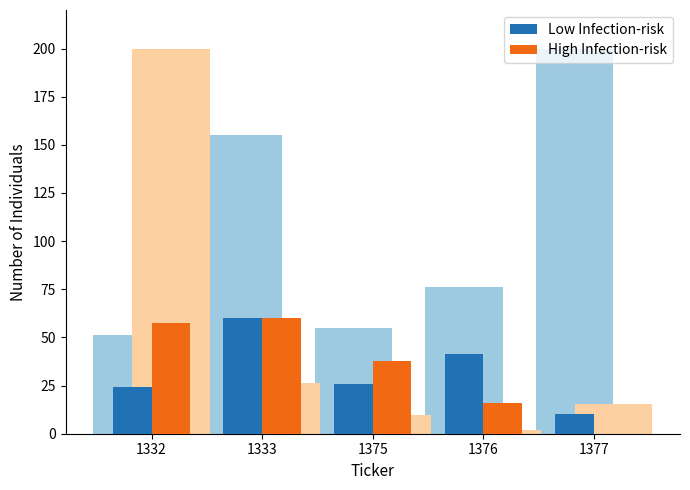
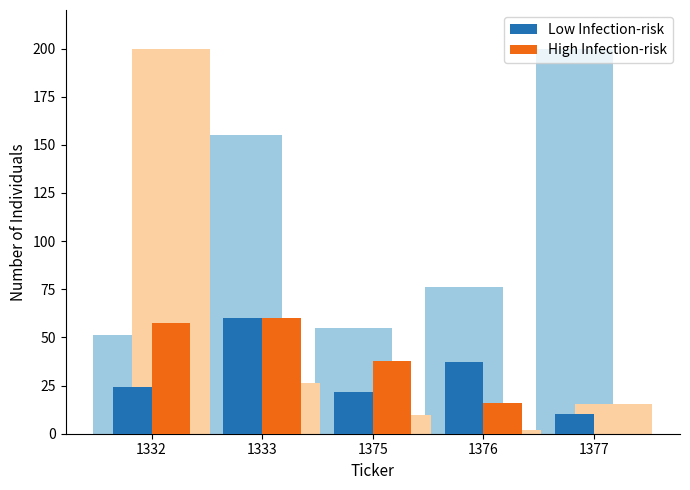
  {
    "Low Infection-risk": {
-     "1375": 26,
-     "1376": 41
+     "1375": 21,
+     "1376": 37
    },
    "High Infection-risk": {
      "1333": 60,
      "1375": 38,
      "1376": 16,
      "1377": 0
    }
  }
